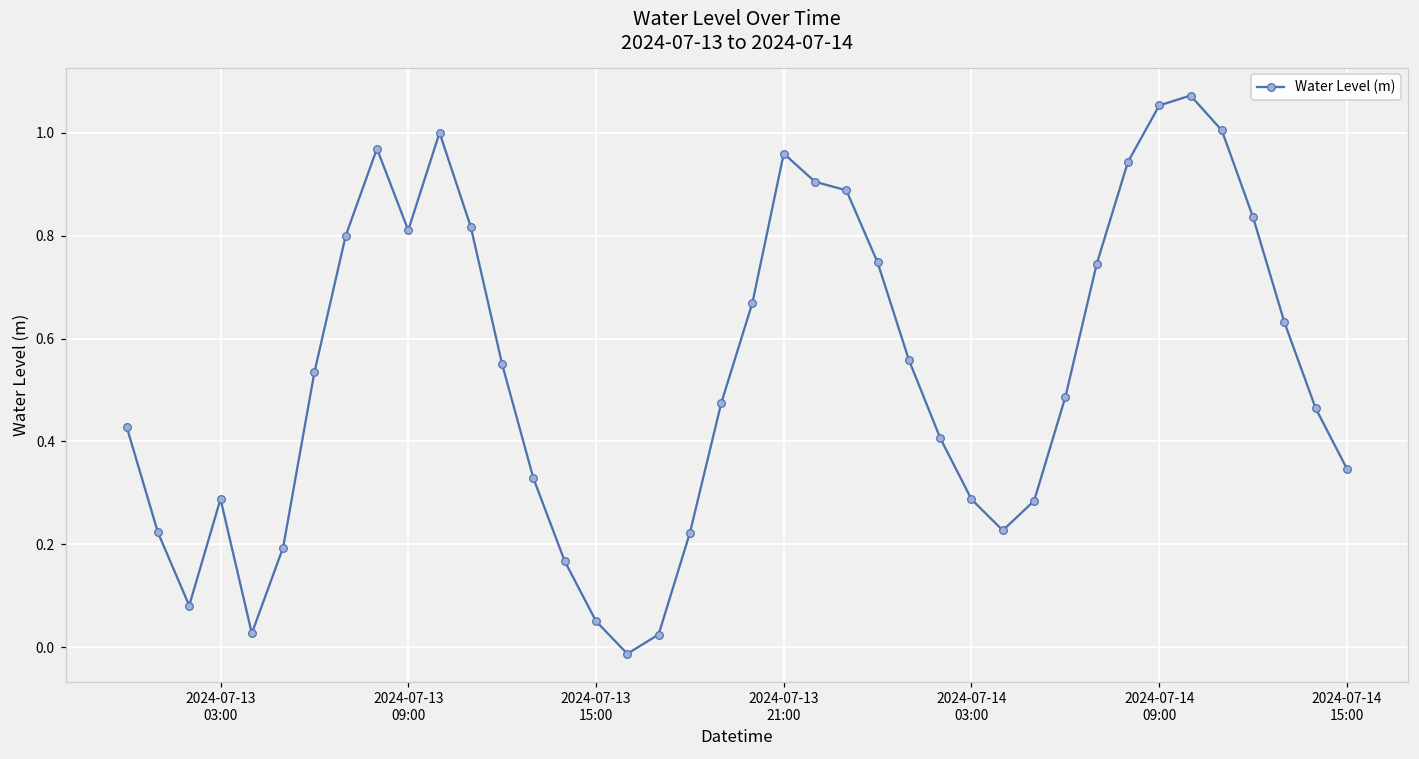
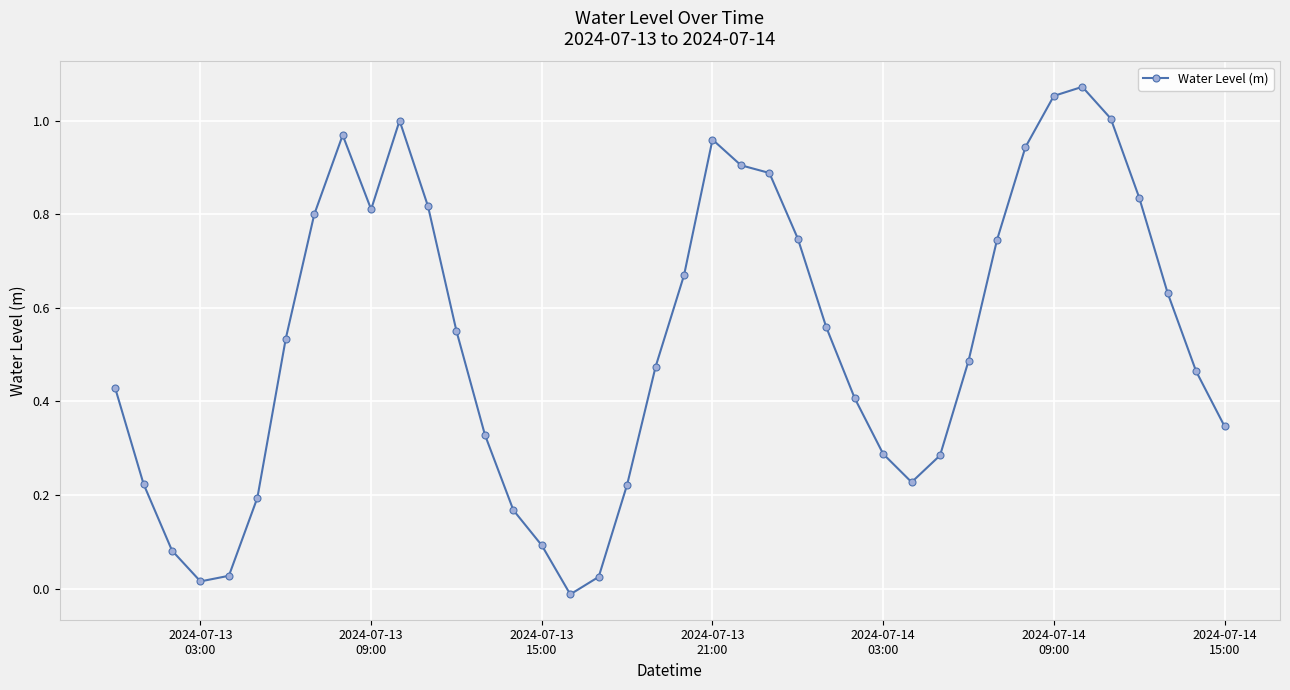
  {
-   "2024-07-13 03:00": 0.29,
+   "2024-07-13 03:00": 0.02,
    "2024-07-13 09:00": 0.81,
-   "2024-07-13 15:00": 0.05,
+   "2024-07-13 15:00": 0.09,
    "2024-07-13 21:00": 0.96,
    "2024-07-14 03:00": 0.29,
    "2024-07-14 09:00": 1.05,
    "2024-07-14 15:00": 0.35
  }
